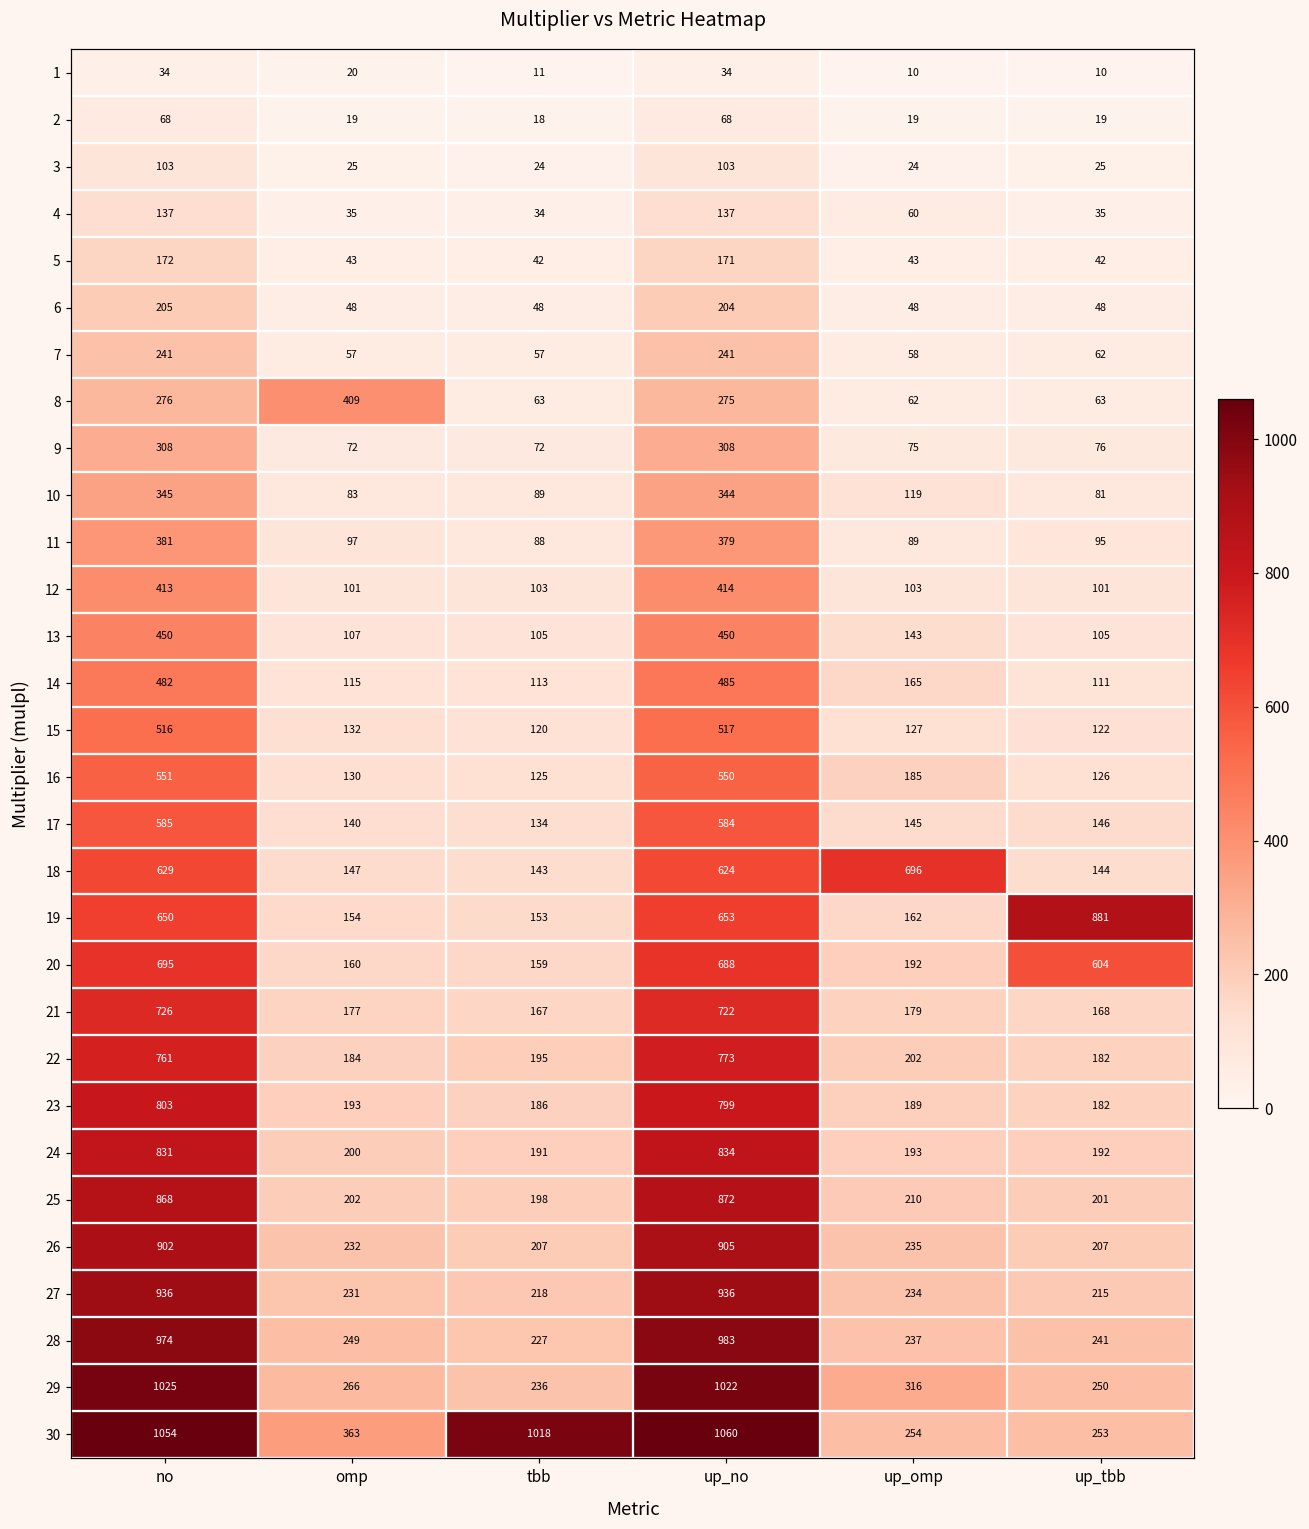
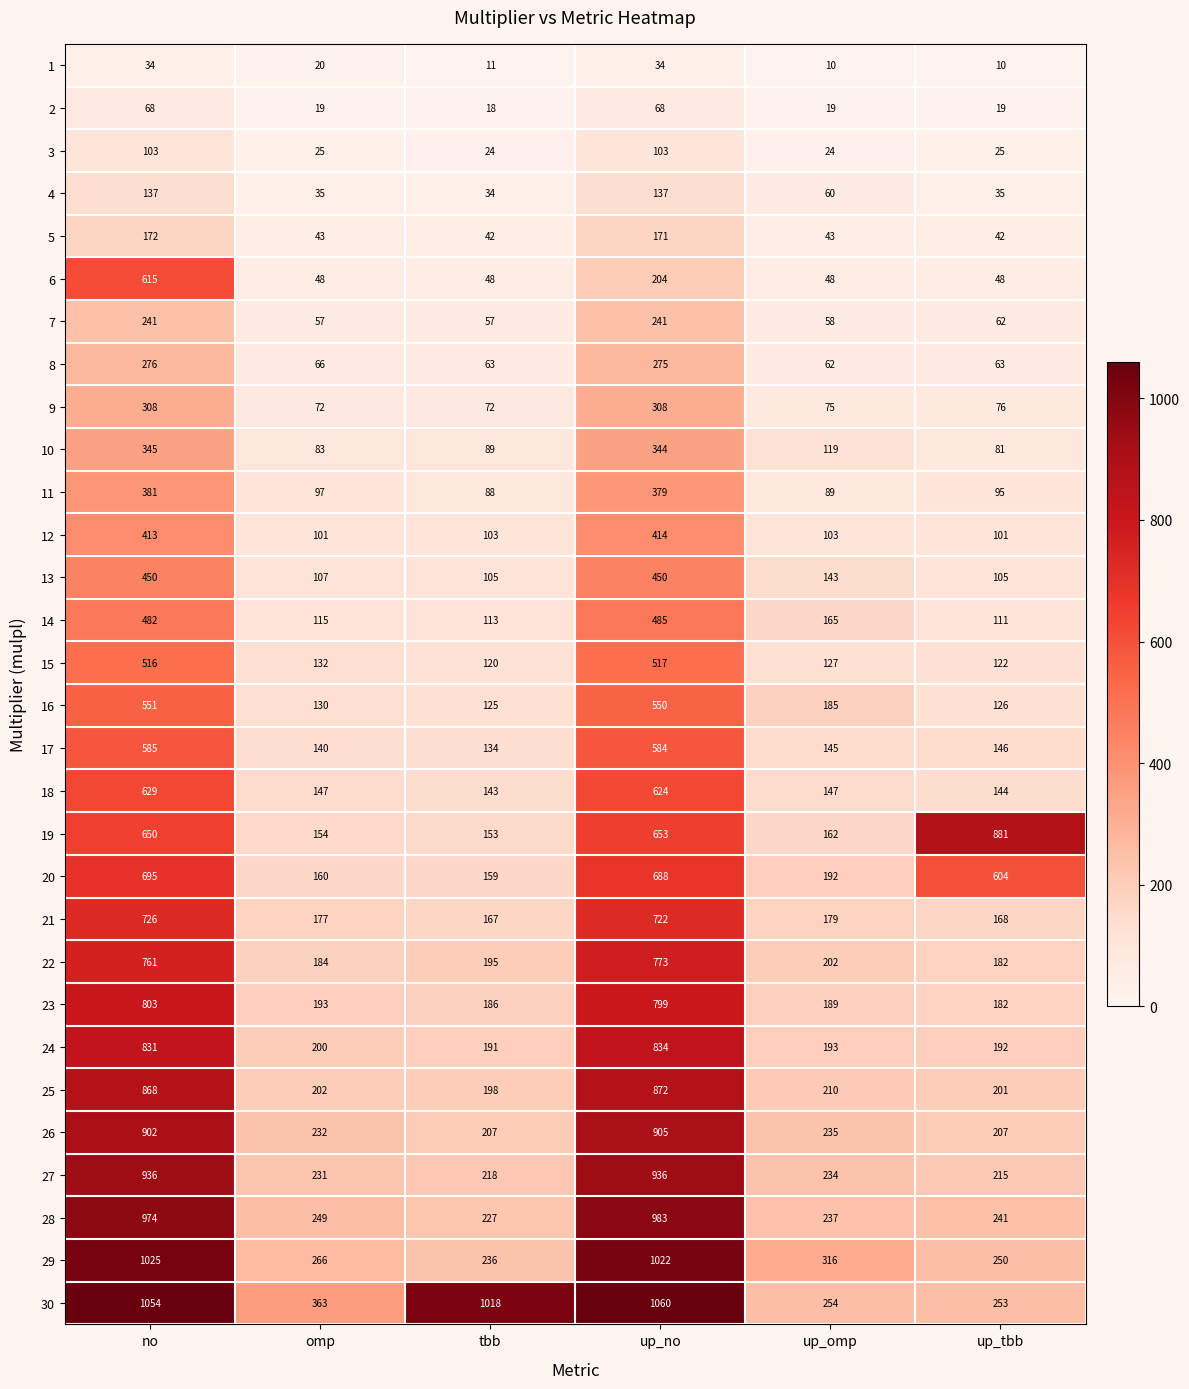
  {
    "1": {
      "no": 34,
      "omp": 20,
      "tbb": 11,
      "up_no": 34,
      "up_omp": 10,
      "up_tbb": 10
    },
    "2": {
      "no": 68,
      "omp": 19,
      "tbb": 18,
      "up_no": 68,
      "up_omp": 19,
      "up_tbb": 19
    },
    "3": {
      "no": 103,
      "omp": 25,
      "tbb": 24,
      "up_no": 103,
      "up_omp": 24,
      "up_tbb": 25
    },
    "4": {
      "no": 137,
      "omp": 35,
      "tbb": 34,
      "up_no": 137,
      "up_omp": 60,
      "up_tbb": 35
    },
    "5": {
      "no": 172,
      "omp": 43,
      "tbb": 42,
      "up_no": 171,
      "up_omp": 43,
      "up_tbb": 42
    },
    "6": {
-     "no": 205,
+     "no": 615,
      "omp": 48,
      "tbb": 48,
      "up_no": 204,
      "up_omp": 48,
      "up_tbb": 48
    },
    "7": {
      "no": 241,
      "omp": 57,
      "tbb": 57,
      "up_no": 241,
      "up_omp": 58,
      "up_tbb": 62
    },
    "8": {
      "no": 276,
-     "omp": 409,
+     "omp": 66,
      "tbb": 63,
      "up_no": 275,
      "up_omp": 62,
      "up_tbb": 63
    },
    "9": {
      "no": 308,
      "omp": 72,
      "tbb": 72,
      "up_no": 308,
      "up_omp": 75,
      "up_tbb": 76
    },
    "10": {
      "no": 345,
      "omp": 83,
      "tbb": 89,
      "up_no": 344,
      "up_omp": 119,
      "up_tbb": 81
    },
    "11": {
      "no": 381,
      "omp": 97,
      "tbb": 88,
      "up_no": 379,
      "up_omp": 89,
      "up_tbb": 95
    },
    "12": {
      "no": 413,
      "omp": 101,
      "tbb": 103,
      "up_no": 414,
      "up_omp": 103,
      "up_tbb": 101
    },
    "13": {
      "no": 450,
      "omp": 107,
      "tbb": 105,
      "up_no": 450,
      "up_omp": 143,
      "up_tbb": 105
    },
    "14": {
      "no": 482,
      "omp": 115,
      "tbb": 113,
      "up_no": 485,
      "up_omp": 165,
      "up_tbb": 111
    },
    "15": {
      "no": 516,
      "omp": 132,
      "tbb": 120,
      "up_no": 517,
      "up_omp": 127,
      "up_tbb": 122
    },
    "16": {
      "no": 551,
      "omp": 130,
      "tbb": 125,
      "up_no": 550,
      "up_omp": 185,
      "up_tbb": 126
    },
    "17": {
      "no": 585,
      "omp": 140,
      "tbb": 134,
      "up_no": 584,
      "up_omp": 145,
      "up_tbb": 146
    },
    "18": {
      "no": 629,
      "omp": 147,
      "tbb": 143,
      "up_no": 624,
-     "up_omp": 696,
+     "up_omp": 147,
      "up_tbb": 144
    },
    "19": {
      "no": 650,
      "omp": 154,
      "tbb": 153,
      "up_no": 653,
      "up_omp": 162,
      "up_tbb": 881
    },
    "20": {
      "no": 695,
      "omp": 160,
      "tbb": 159,
      "up_no": 688,
      "up_omp": 192,
      "up_tbb": 604
    },
    "21": {
      "no": 726,
      "omp": 177,
      "tbb": 167,
      "up_no": 722,
      "up_omp": 179,
      "up_tbb": 168
    },
    "22": {
      "no": 761,
      "omp": 184,
      "tbb": 195,
      "up_no": 773,
      "up_omp": 202,
      "up_tbb": 182
    },
    "23": {
      "no": 803,
      "omp": 193,
      "tbb": 186,
      "up_no": 799,
      "up_omp": 189,
      "up_tbb": 182
    },
    "24": {
      "no": 831,
      "omp": 200,
      "tbb": 191,
      "up_no": 834,
      "up_omp": 193,
      "up_tbb": 192
    },
    "25": {
      "no": 868,
      "omp": 202,
      "tbb": 198,
      "up_no": 872,
      "up_omp": 210,
      "up_tbb": 201
    },
    "26": {
      "no": 902,
      "omp": 232,
      "tbb": 207,
      "up_no": 905,
      "up_omp": 235,
      "up_tbb": 207
    },
    "27": {
      "no": 936,
      "omp": 231,
      "tbb": 218,
      "up_no": 936,
      "up_omp": 234,
      "up_tbb": 215
    },
    "28": {
      "no": 974,
      "omp": 249,
      "tbb": 227,
      "up_no": 983,
      "up_omp": 237,
      "up_tbb": 241
    },
    "29": {
      "no": 1025,
      "omp": 266,
      "tbb": 236,
      "up_no": 1022,
      "up_omp": 316,
      "up_tbb": 250
    },
    "30": {
      "no": 1054,
      "omp": 363,
      "tbb": 1018,
      "up_no": 1060,
      "up_omp": 254,
      "up_tbb": 253
    }
  }
